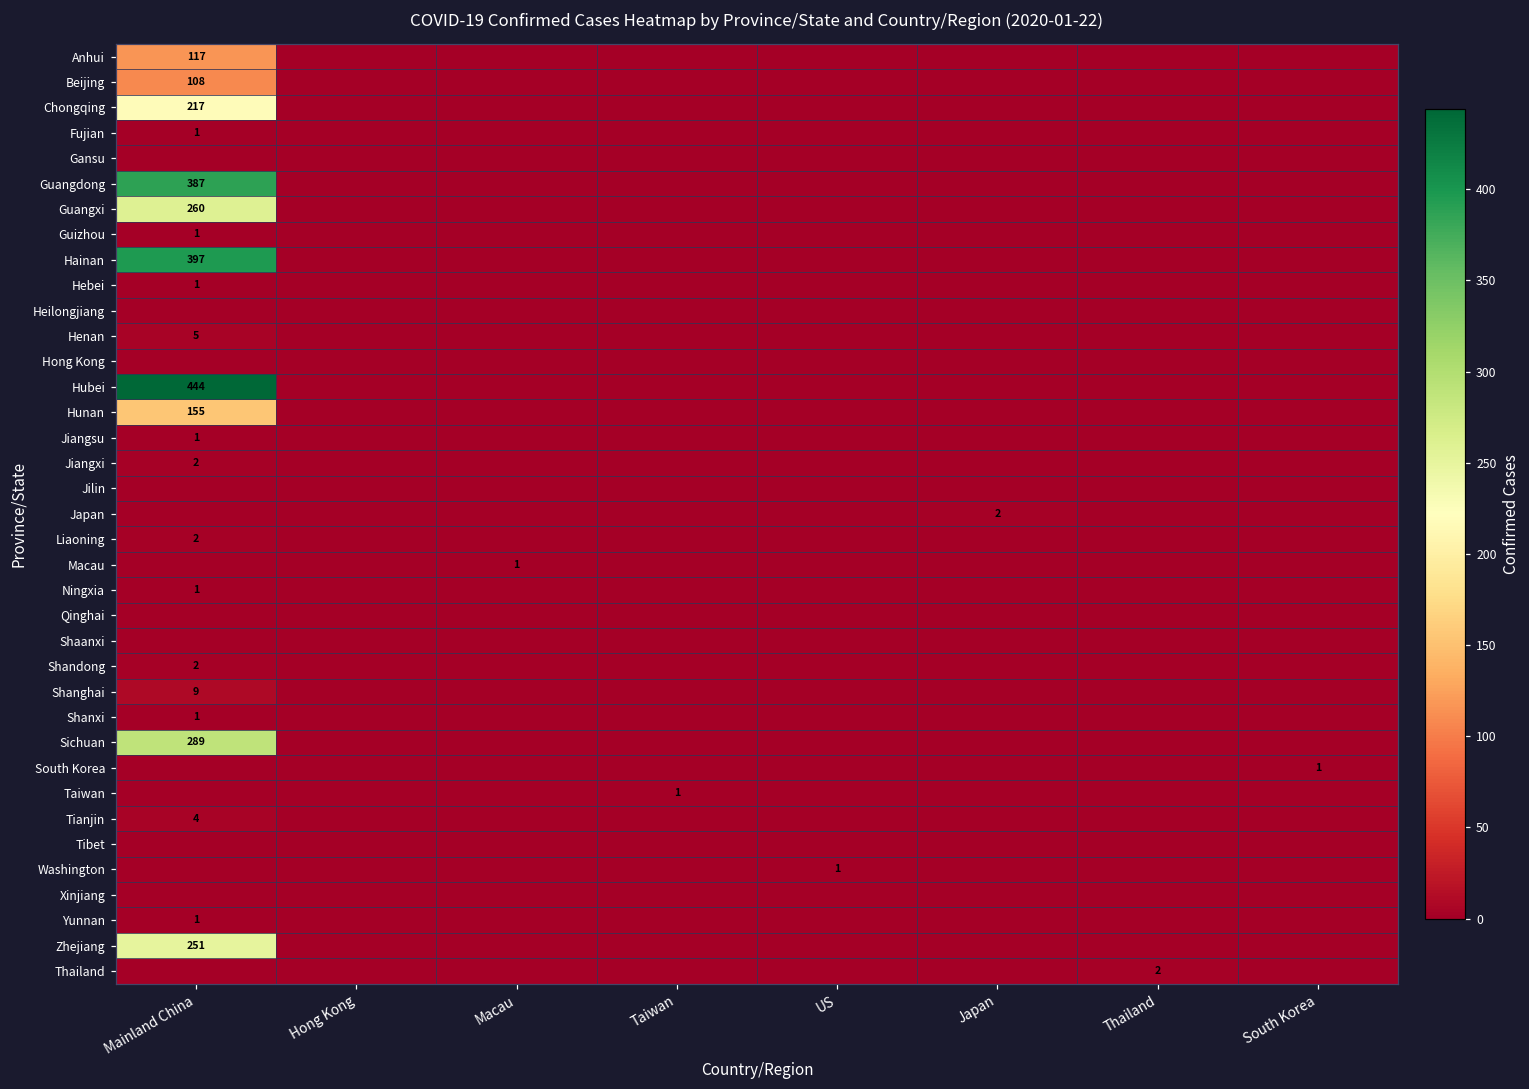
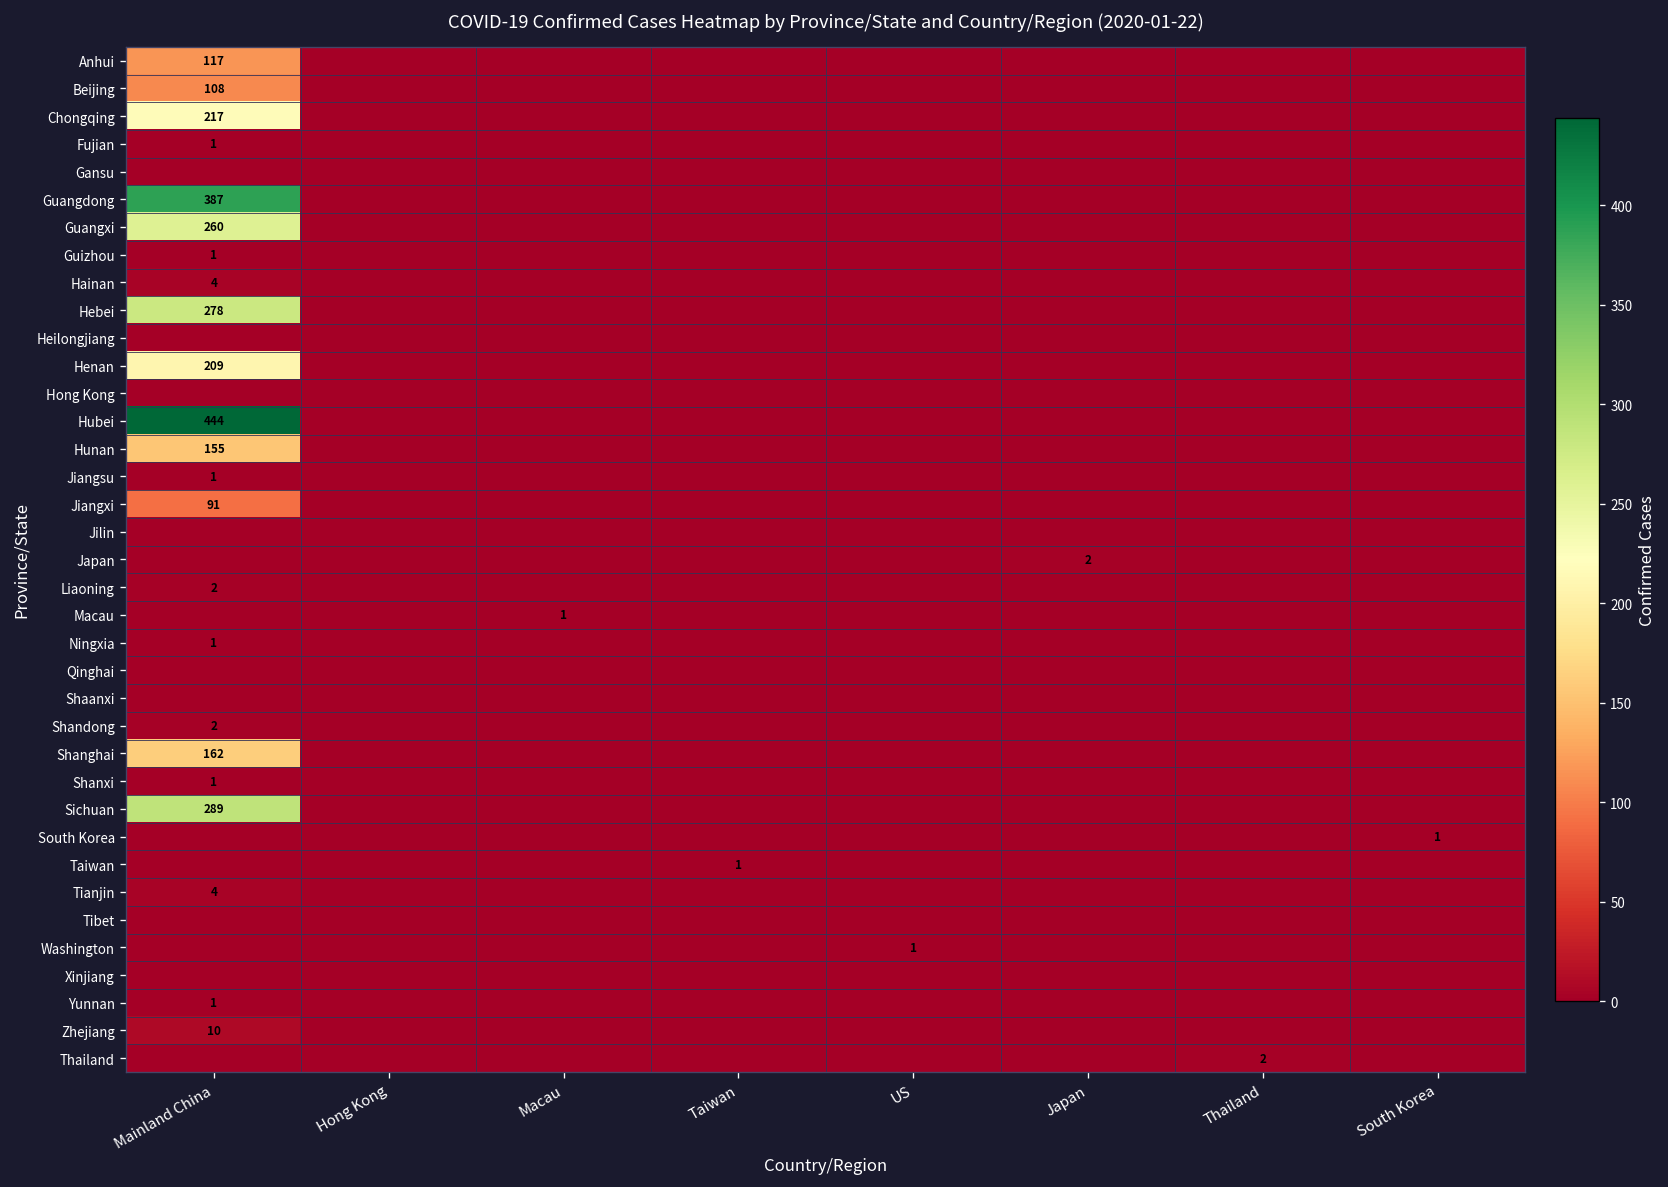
  {
    "Anhui": {
      "Mainland China": 117
    },
    "Beijing": {
      "Mainland China": 108
    },
    "Chongqing": {
      "Mainland China": 217
    },
    "Fujian": {
      "Mainland China": 1
    },
    "Guangdong": {
      "Mainland China": 387
    },
    "Guangxi": {
      "Mainland China": 260
    },
    "Guizhou": {
      "Mainland China": 1
    },
    "Hainan": {
-     "Mainland China": 397
+     "Mainland China": 4
    },
    "Hebei": {
-     "Mainland China": 1
+     "Mainland China": 278
    },
    "Henan": {
-     "Mainland China": 5
+     "Mainland China": 209
    },
    "Hubei": {
      "Mainland China": 444
    },
    "Hunan": {
      "Mainland China": 155
    },
    "Jiangsu": {
      "Mainland China": 1
    },
    "Jiangxi": {
-     "Mainland China": 2
+     "Mainland China": 91
    },
    "Japan": {
      "Japan": 2
    },
    "Liaoning": {
      "Mainland China": 2
    },
    "Macau": {
      "Macau": 1
    },
    "Ningxia": {
      "Mainland China": 1
    },
    "Shandong": {
      "Mainland China": 2
    },
    "Shanghai": {
-     "Mainland China": 9
+     "Mainland China": 162
    },
    "Shanxi": {
      "Mainland China": 1
    },
    "Sichuan": {
      "Mainland China": 289
    },
    "South Korea": {
      "South Korea": 1
    },
    "Taiwan": {
      "Taiwan": 1
    },
    "Tianjin": {
      "Mainland China": 4
    },
    "Washington": {
      "US": 1
    },
    "Yunnan": {
      "Mainland China": 1
    },
    "Zhejiang": {
-     "Mainland China": 251
+     "Mainland China": 10
    },
    "Thailand": {
      "Thailand": 2
    }
  }
